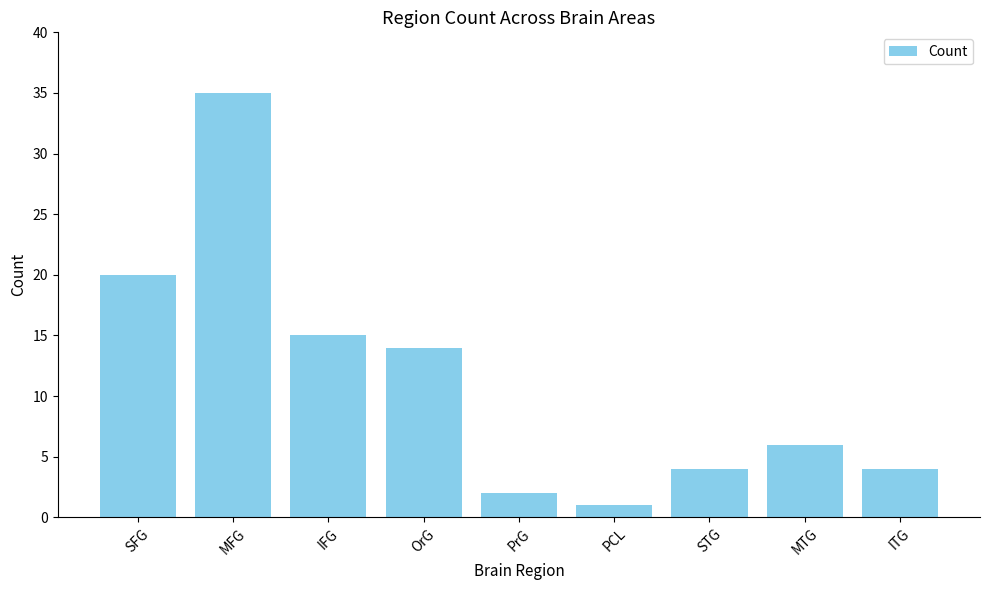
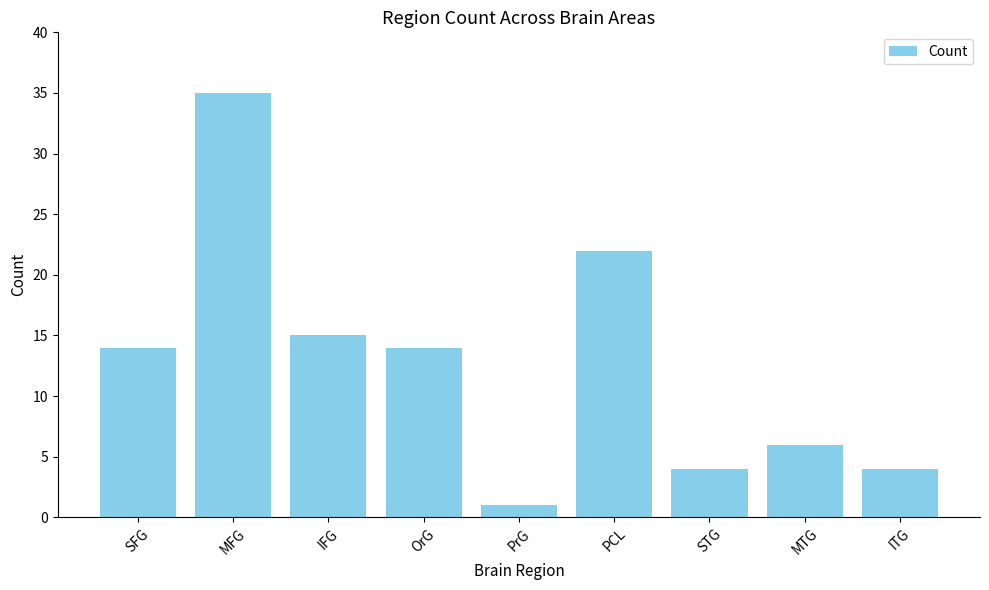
  {
-   "SFG": 20,
+   "SFG": 14,
    "MFG": 35,
    "IFG": 15,
    "OrG": 14,
-   "PrG": 2,
-   "PCL": 1,
+   "PrG": 1,
+   "PCL": 22,
    "STG": 4,
    "MTG": 6,
    "ITG": 4
  }
